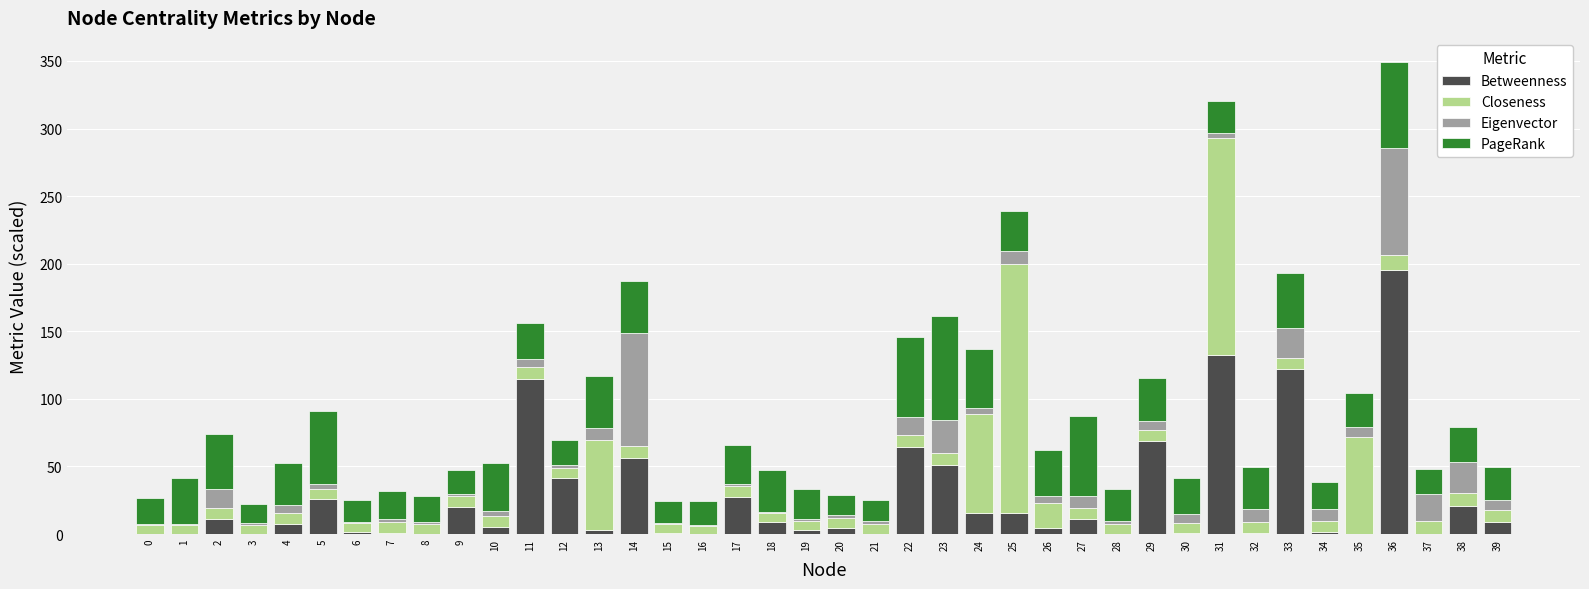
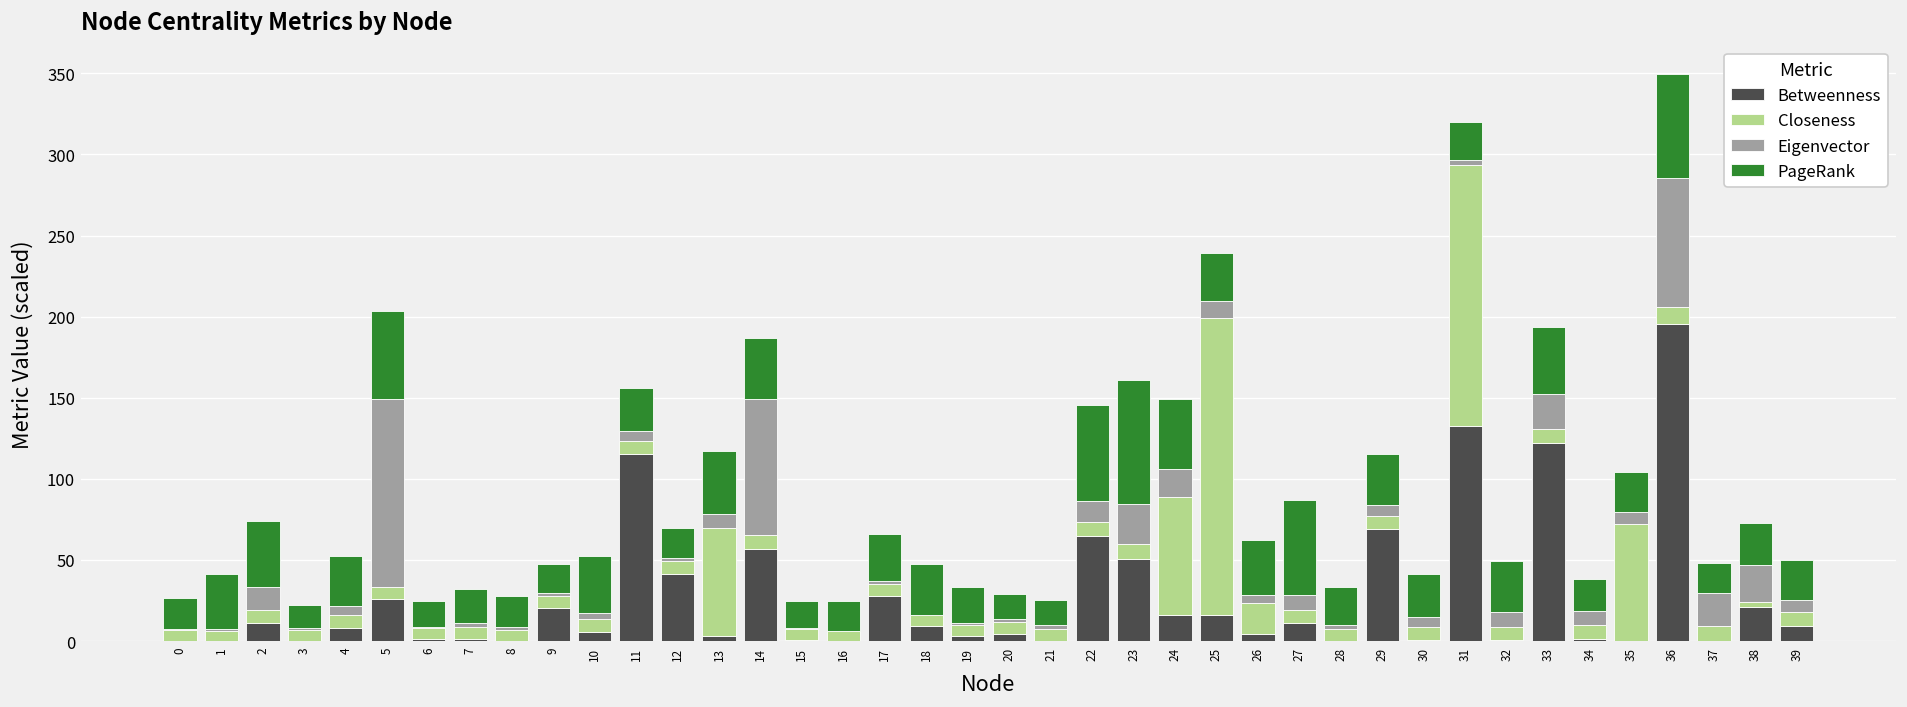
  {
    "Betweenness": {
      "1": 0,
      "2": 11,
      "3": 0,
      "4": 8,
      "5": 26,
      "8": 0,
      "9": 20,
      "10": 5,
      "11": 115,
      "12": 41,
      "13": 3,
      "14": 57,
      "17": 27,
      "18": 9,
      "19": 3,
      "20": 4,
      "21": 0,
      "22": 65,
      "23": 51,
      "24": 16,
      "25": 16,
      "26": 4,
      "27": 11,
      "29": 69,
      "31": 132,
      "33": 122,
      "35": 0,
      "36": 195,
      "37": 0,
      "38": 21,
      "39": 9
    },
    "Closeness": {
      "0": 7,
      "1": 6,
      "2": 8,
      "3": 7,
      "4": 8,
      "5": 7,
      "6": 7,
      "7": 8,
      "8": 7,
      "9": 8,
      "10": 8,
      "11": 9,
      "12": 8,
      "13": 66,
      "14": 9,
      "15": 7,
      "16": 6,
      "17": 8,
      "18": 7,
      "19": 7,
      "20": 8,
      "21": 7,
      "22": 9,
      "23": 9,
      "24": 73,
      "25": 184,
      "26": 19,
      "27": 8,
      "28": 7,
      "29": 8,
      "30": 8,
      "31": 161,
      "32": 8,
      "33": 8,
      "34": 8,
      "35": 72,
      "36": 11,
      "37": 10,
-     "38": 9,
+     "38": 3,
      "39": 9
    },
    "Eigenvector": {
      "2": 14,
      "4": 6,
-     "5": 3,
+     "5": 116,
      "7": 2,
      "10": 4,
      "11": 6,
      "13": 9,
      "14": 84,
      "17": 2,
      "20": 2,
      "21": 3,
      "22": 13,
      "23": 25,
-     "24": 4,
+     "24": 17,
      "25": 10,
      "26": 5,
      "27": 9,
      "28": 3,
      "29": 7,
      "30": 6,
      "31": 3,
      "32": 9,
      "33": 22,
      "34": 9,
      "35": 7,
      "36": 79,
      "37": 20,
      "38": 23,
      "39": 7
    },
    "PageRank": {
      "0": 19,
      "1": 34,
      "2": 40,
      "3": 14,
      "4": 31,
      "5": 54,
      "6": 16,
      "7": 21,
      "8": 19,
      "9": 18,
      "10": 35,
      "11": 27,
      "12": 19,
      "13": 38,
      "14": 38,
      "15": 17,
      "16": 18,
      "17": 29,
      "18": 31,
      "19": 22,
      "20": 15,
      "21": 16,
      "22": 59,
      "23": 77,
      "24": 43,
      "25": 30,
      "26": 34,
      "27": 59,
      "28": 24,
      "29": 31,
      "30": 27,
      "31": 23,
      "32": 31,
      "33": 41,
      "34": 20,
      "35": 25,
      "36": 64,
      "37": 19,
      "38": 26,
      "39": 25
    }
  }
